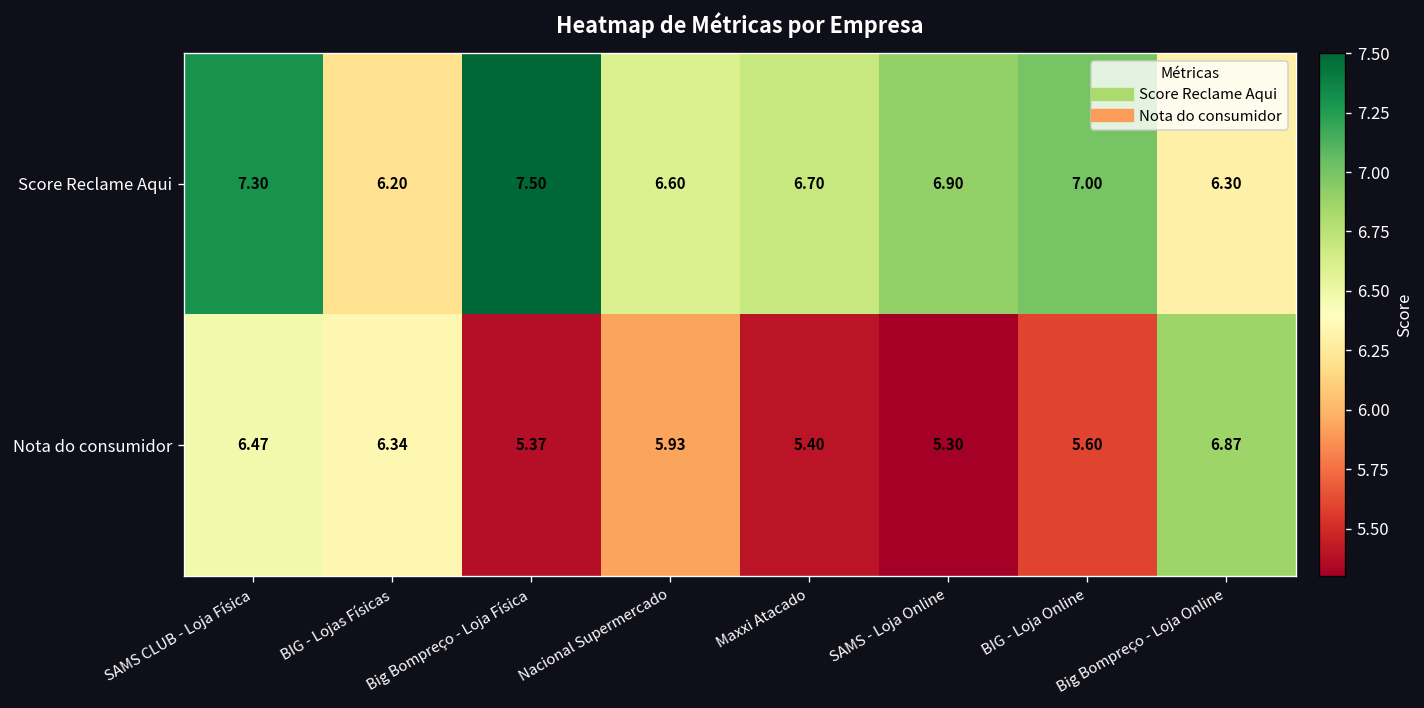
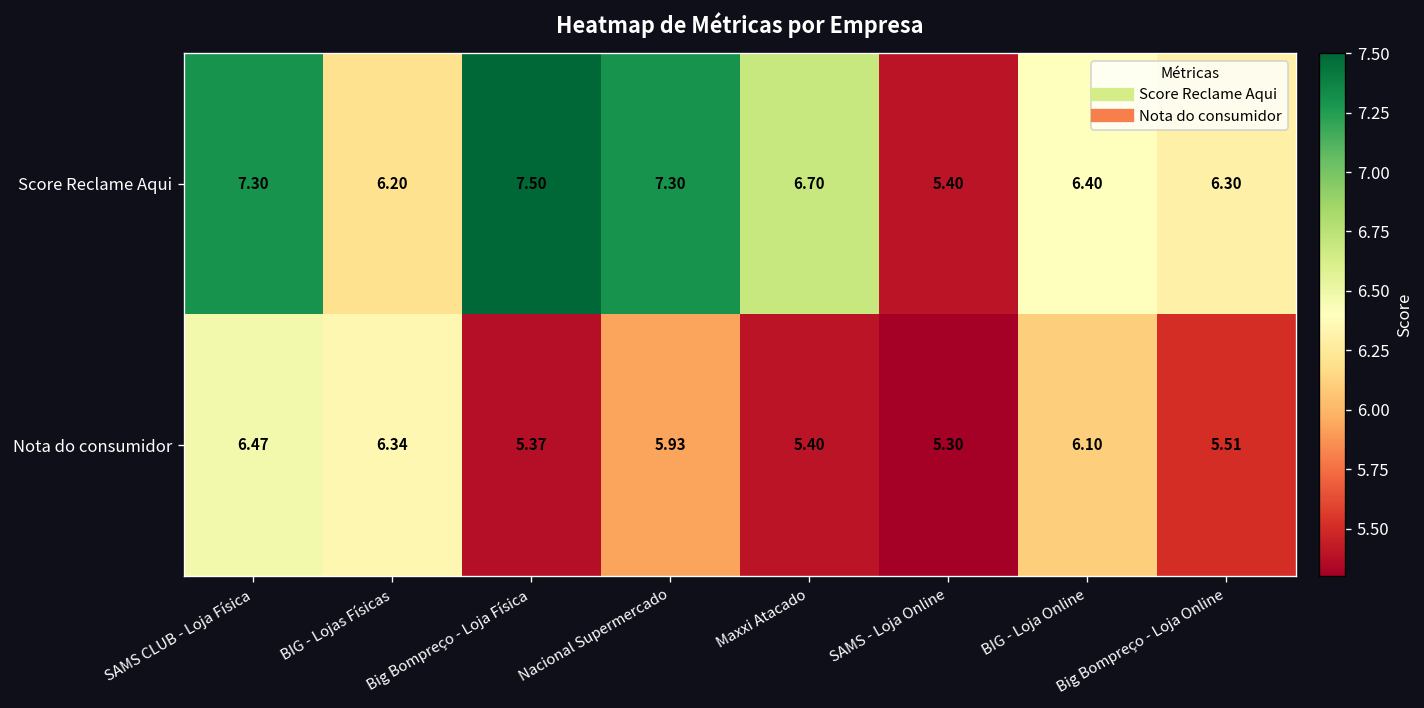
  {
    "Score Reclame Aqui": {
      "SAMS CLUB - Loja Física": 7.30,
      "BIG - Lojas Físicas": 6.20,
      "Big Bompreço - Loja Física": 7.50,
-     "Nacional Supermercado": 6.60,
+     "Nacional Supermercado": 7.30,
      "Maxxi Atacado": 6.70,
-     "SAMS - Loja Online": 6.90,
-     "BIG - Loja Online": 7.00,
+     "SAMS - Loja Online": 5.40,
+     "BIG - Loja Online": 6.40,
      "Big Bompreço - Loja Online": 6.30
    },
    "Nota do consumidor": {
      "SAMS CLUB - Loja Física": 6.47,
      "BIG - Lojas Físicas": 6.34,
      "Big Bompreço - Loja Física": 5.37,
      "Nacional Supermercado": 5.93,
      "Maxxi Atacado": 5.40,
      "SAMS - Loja Online": 5.30,
-     "BIG - Loja Online": 5.60,
-     "Big Bompreço - Loja Online": 6.87
+     "BIG - Loja Online": 6.10,
+     "Big Bompreço - Loja Online": 5.51
    }
  }
